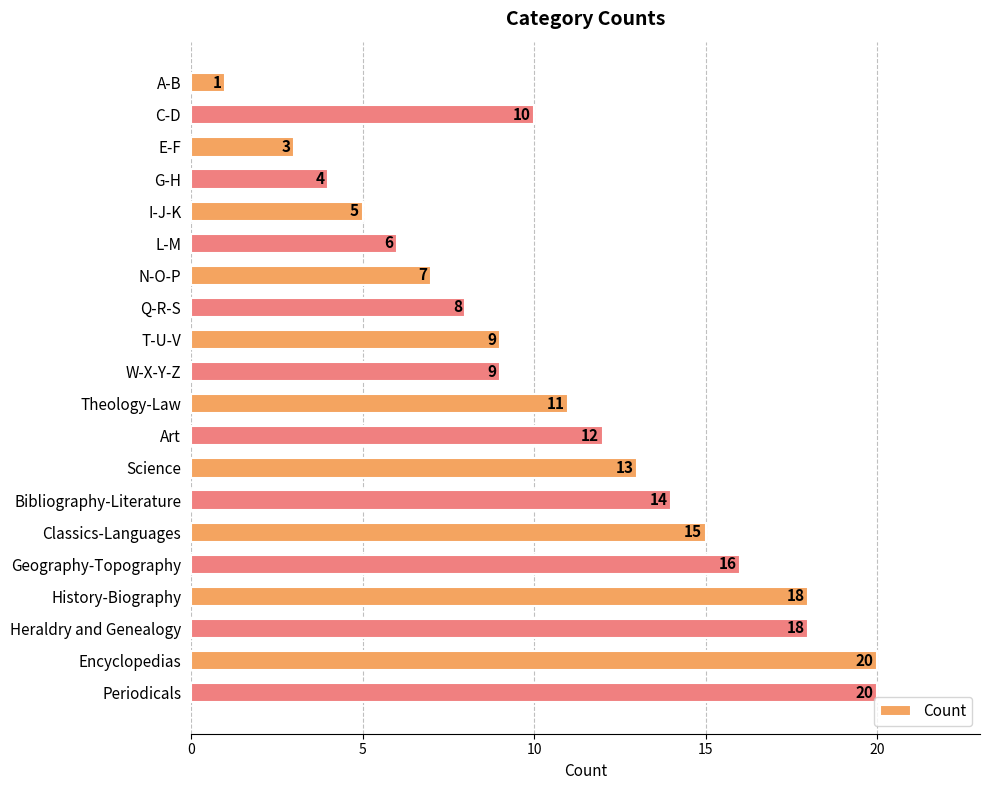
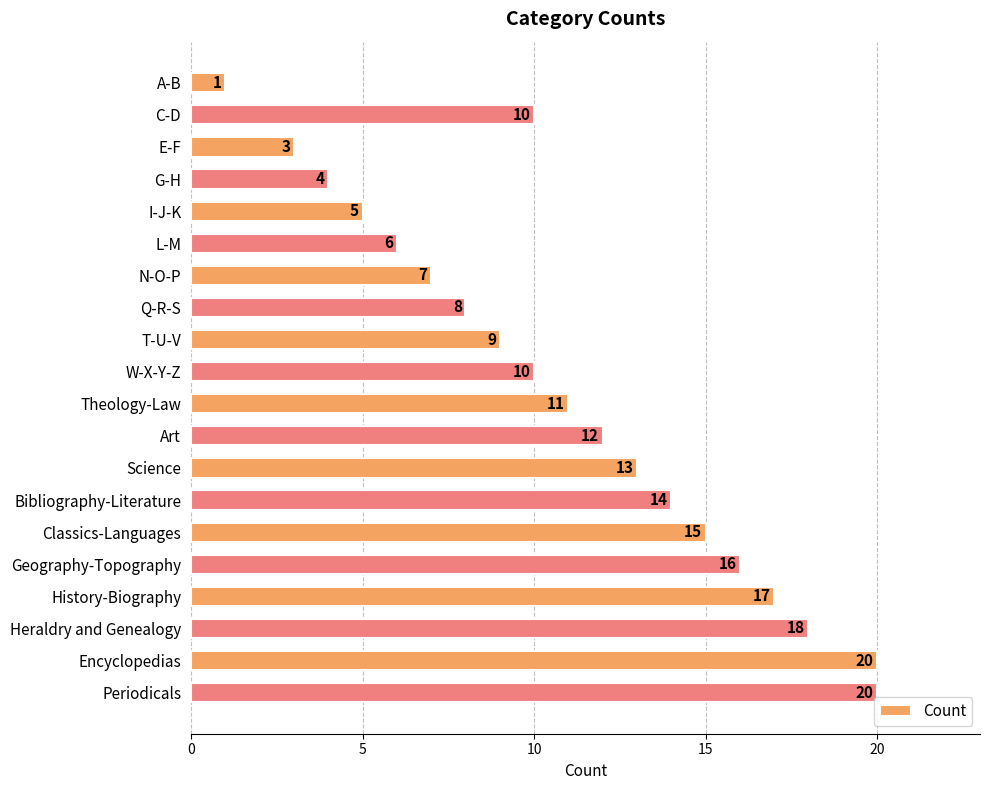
  {
    "A-B": 1,
    "C-D": 10,
    "E-F": 3,
    "G-H": 4,
    "I-J-K": 5,
    "L-M": 6,
    "N-O-P": 7,
    "Q-R-S": 8,
    "T-U-V": 9,
-   "W-X-Y-Z": 9,
+   "W-X-Y-Z": 10,
    "Theology-Law": 11,
    "Art": 12,
    "Science": 13,
    "Bibliography-Literature": 14,
    "Classics-Languages": 15,
    "Geography-Topography": 16,
-   "History-Biography": 18,
+   "History-Biography": 17,
    "Heraldry and Genealogy": 18,
    "Encyclopedias": 20,
    "Periodicals": 20
  }
